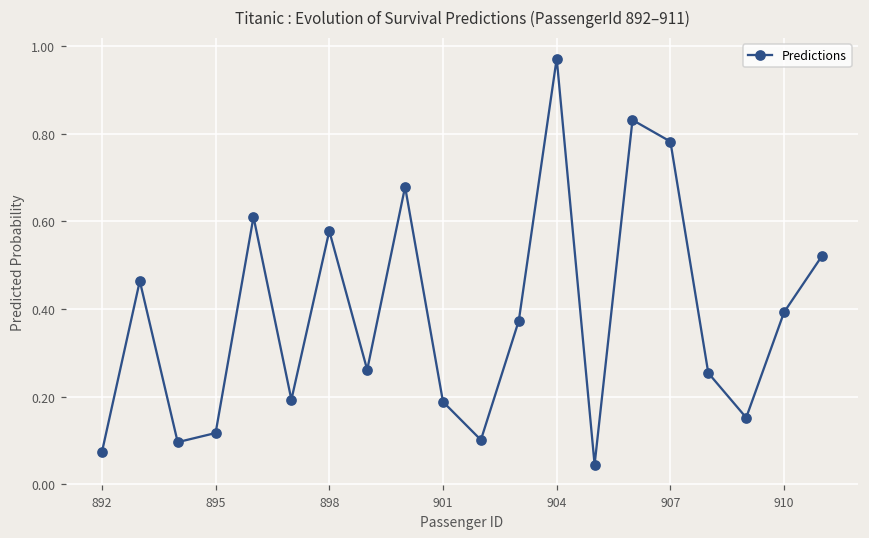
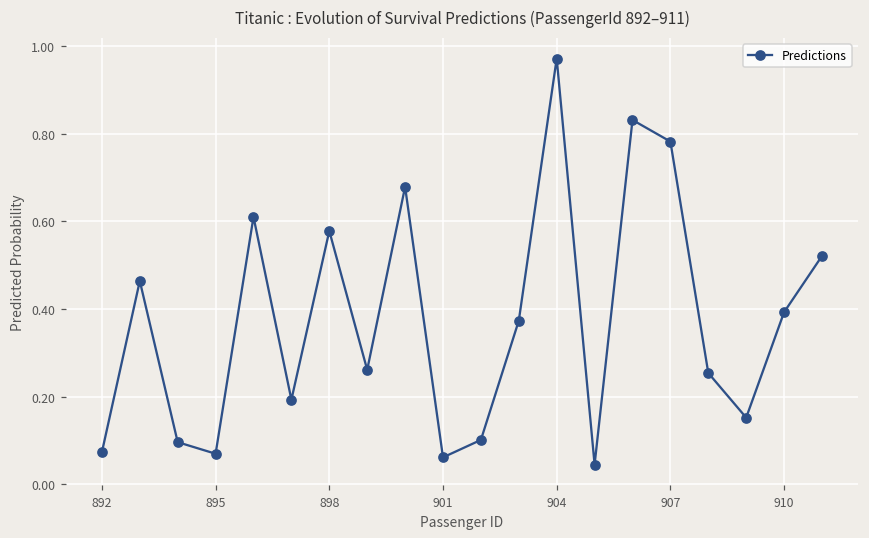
  {
    "892": 0.07,
-   "895": 0.12,
+   "895": 0.07,
    "898": 0.58,
-   "901": 0.19,
+   "901": 0.06,
    "904": 0.97,
    "907": 0.78,
    "910": 0.39
  }
